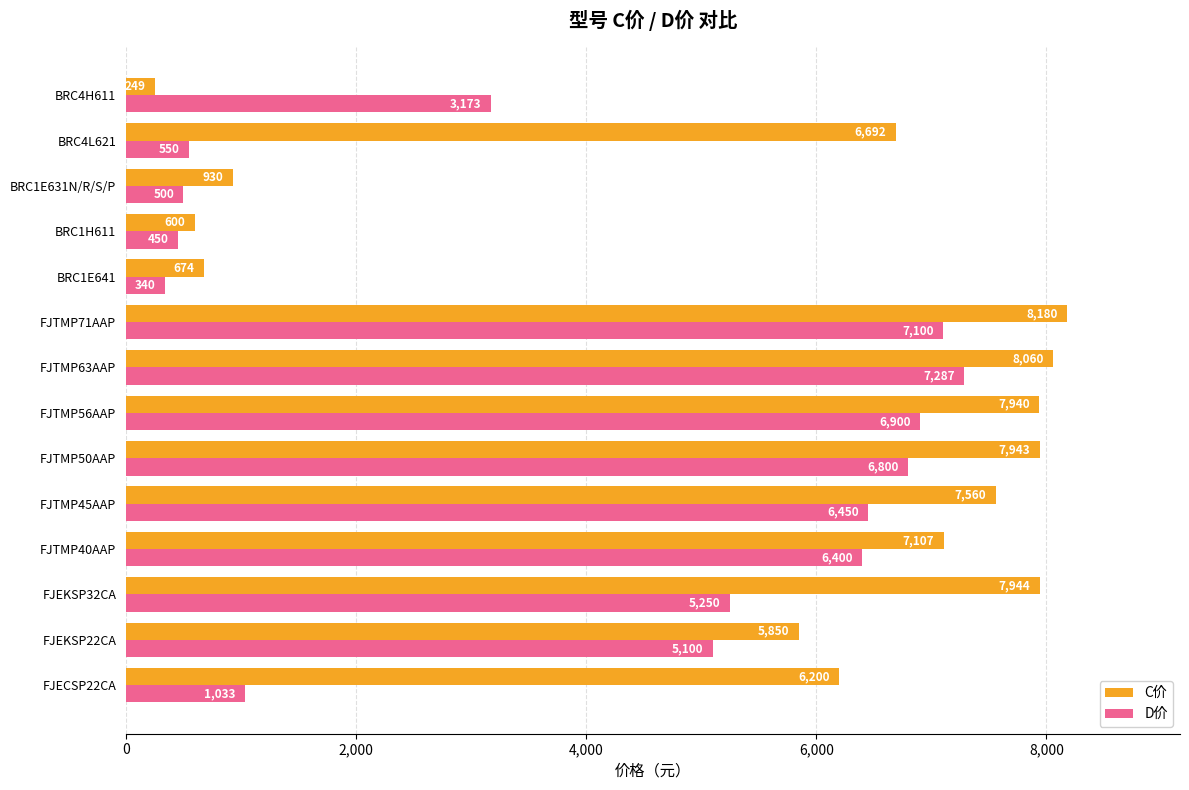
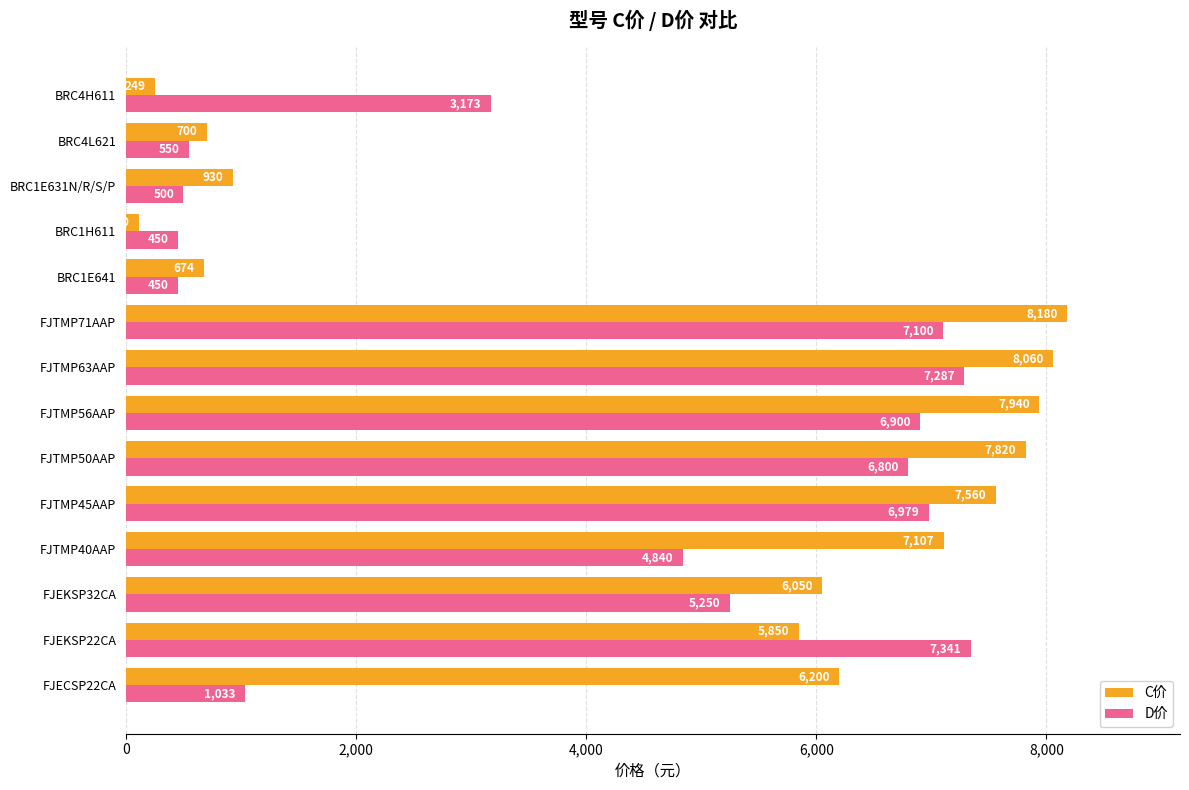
  {
    "C价": {
      "BRC4H611": "249",
-     "BRC4L621": "6,692",
+     "BRC4L621": "700",
      "BRC1E631N/R/S/P": "930",
-     "BRC1H611": "600",
+     "BRC1H611": "110",
      "BRC1E641": "674",
      "FJTMP71AAP": "8,180",
      "FJTMP63AAP": "8,060",
      "FJTMP56AAP": "7,940",
-     "FJTMP50AAP": "7,943",
+     "FJTMP50AAP": "7,820",
      "FJTMP45AAP": "7,560",
      "FJTMP40AAP": "7,107",
-     "FJEKSP32CA": "7,944",
+     "FJEKSP32CA": "6,050",
      "FJEKSP22CA": "5,850",
      "FJECSP22CA": "6,200"
    },
    "D价": {
      "BRC4H611": "3,173",
      "BRC4L621": "550",
      "BRC1E631N/R/S/P": "500",
      "BRC1H611": "450",
-     "BRC1E641": "340",
+     "BRC1E641": "450",
      "FJTMP71AAP": "7,100",
      "FJTMP63AAP": "7,287",
      "FJTMP56AAP": "6,900",
      "FJTMP50AAP": "6,800",
-     "FJTMP45AAP": "6,450",
-     "FJTMP40AAP": "6,400",
+     "FJTMP45AAP": "6,979",
+     "FJTMP40AAP": "4,840",
      "FJEKSP32CA": "5,250",
-     "FJEKSP22CA": "5,100",
+     "FJEKSP22CA": "7,341",
      "FJECSP22CA": "1,033"
    }
  }
